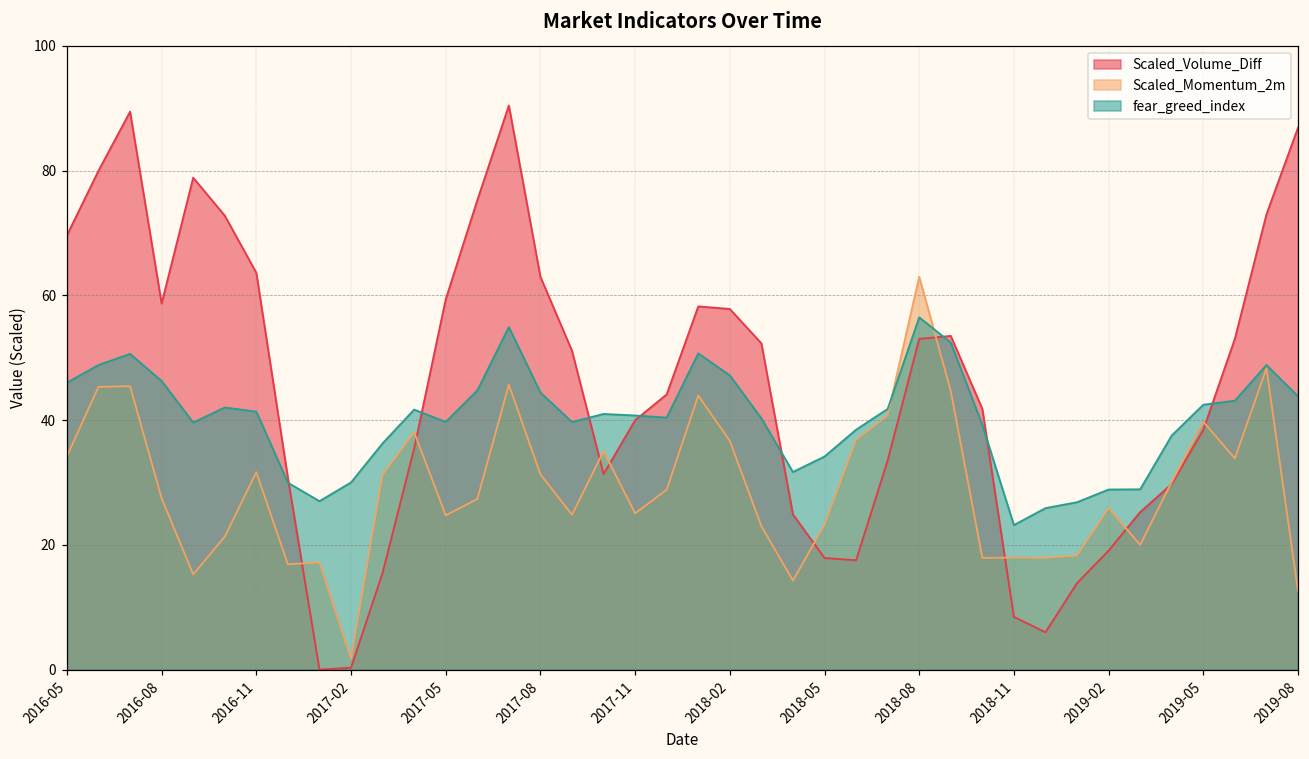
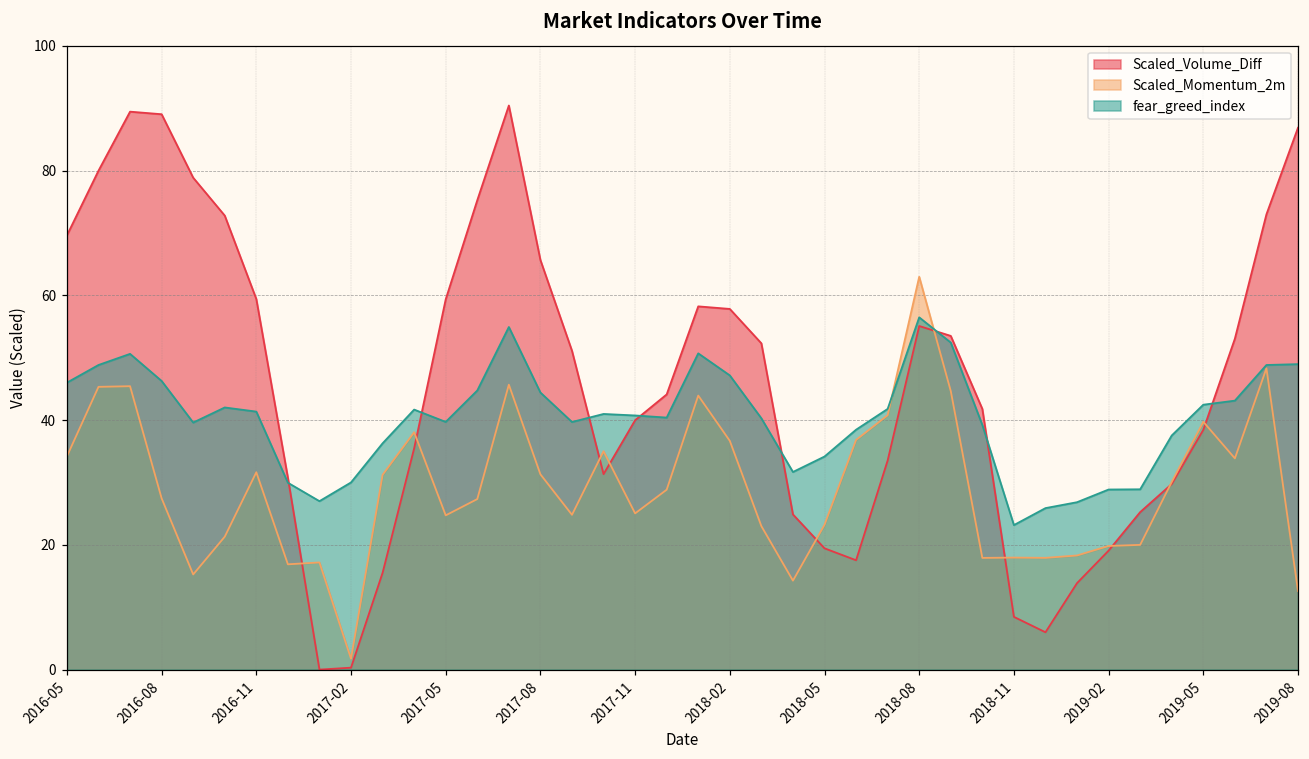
  {
    "Scaled_Volume_Diff": {
      "2016-05": 70,
-     "2016-08": 59,
-     "2016-11": 64,
+     "2016-08": 89,
+     "2016-11": 59,
      "2017-02": 0,
      "2017-05": 59,
-     "2017-08": 63,
+     "2017-08": 66,
      "2017-11": 40,
      "2018-02": 58,
-     "2018-05": 18,
-     "2018-08": 53,
+     "2018-05": 19,
+     "2018-08": 55,
      "2018-11": 8,
      "2019-02": 19,
      "2019-05": 38,
      "2019-08": 87
    },
    "Scaled_Momentum_2m": {
      "2016-05": 34,
      "2016-08": 27,
      "2016-11": 32,
      "2017-02": 2,
      "2017-05": 25,
      "2017-08": 31,
      "2017-11": 25,
      "2018-02": 37,
      "2018-05": 23,
      "2018-08": 63,
      "2018-11": 18,
-     "2019-02": 26,
+     "2019-02": 20,
      "2019-05": 40,
      "2019-08": 13
    },
    "fear_greed_index": {
      "2016-05": 46,
      "2016-08": 46,
      "2016-11": 41,
      "2017-02": 30,
      "2017-05": 40,
      "2017-08": 44,
      "2017-11": 41,
      "2018-02": 47,
      "2018-05": 34,
      "2018-08": 56,
      "2018-11": 23,
      "2019-02": 29,
      "2019-05": 42,
-     "2019-08": 44
+     "2019-08": 49
    }
  }
